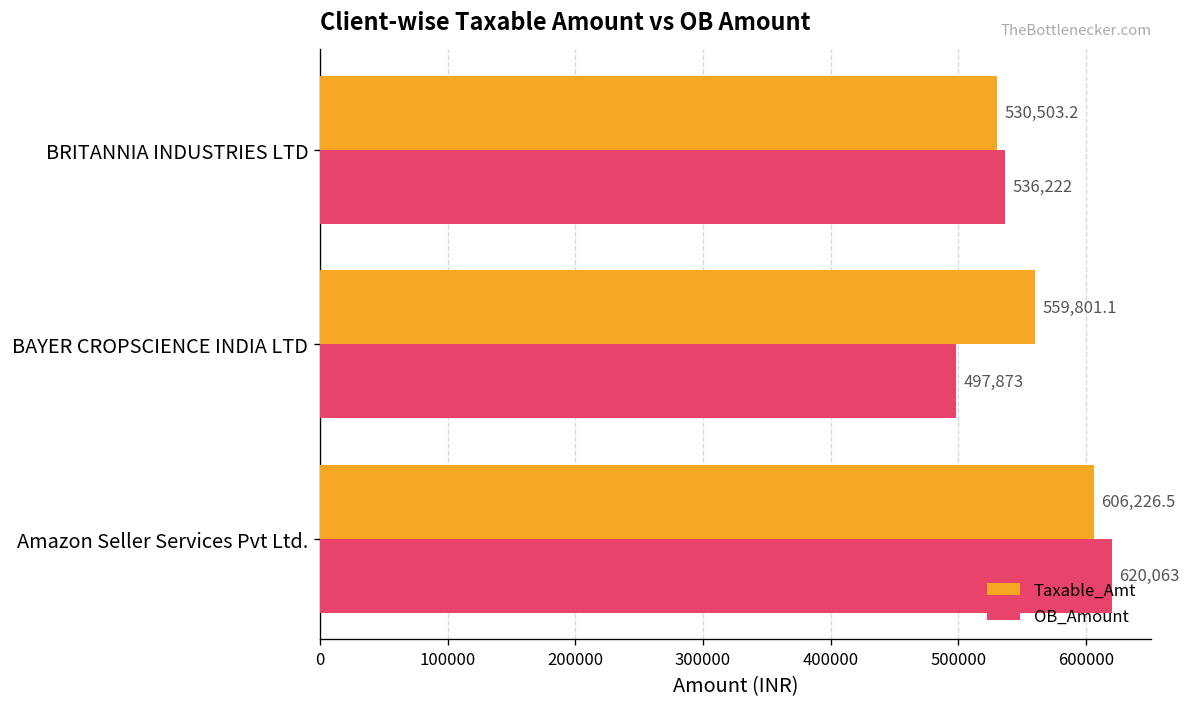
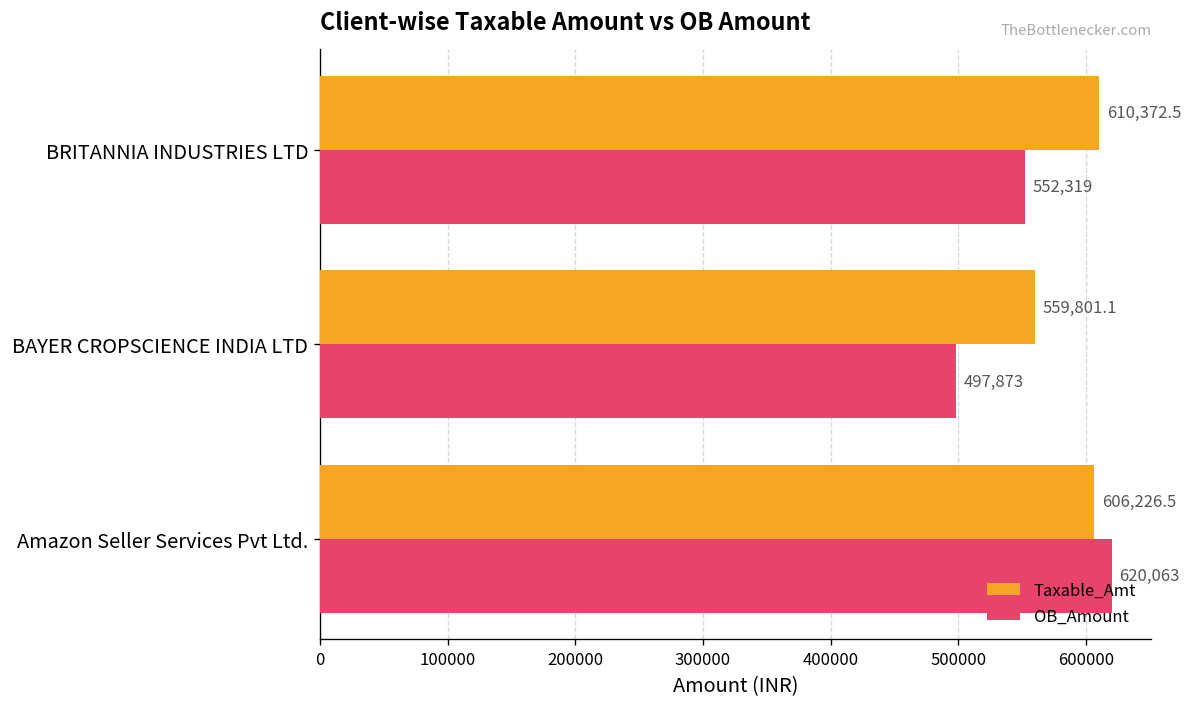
  {
    "Taxable_Amt": {
-     "BRITANNIA INDUSTRIES LTD": "530,503.2",
+     "BRITANNIA INDUSTRIES LTD": "610,372.5",
      "BAYER CROPSCIENCE INDIA LTD": "559,801.1",
      "Amazon Seller Services Pvt Ltd.": "606,226.5"
    },
    "OB_Amount": {
-     "BRITANNIA INDUSTRIES LTD": "536,222",
+     "BRITANNIA INDUSTRIES LTD": "552,319",
      "BAYER CROPSCIENCE INDIA LTD": "497,873",
      "Amazon Seller Services Pvt Ltd.": "620,063"
    }
  }
